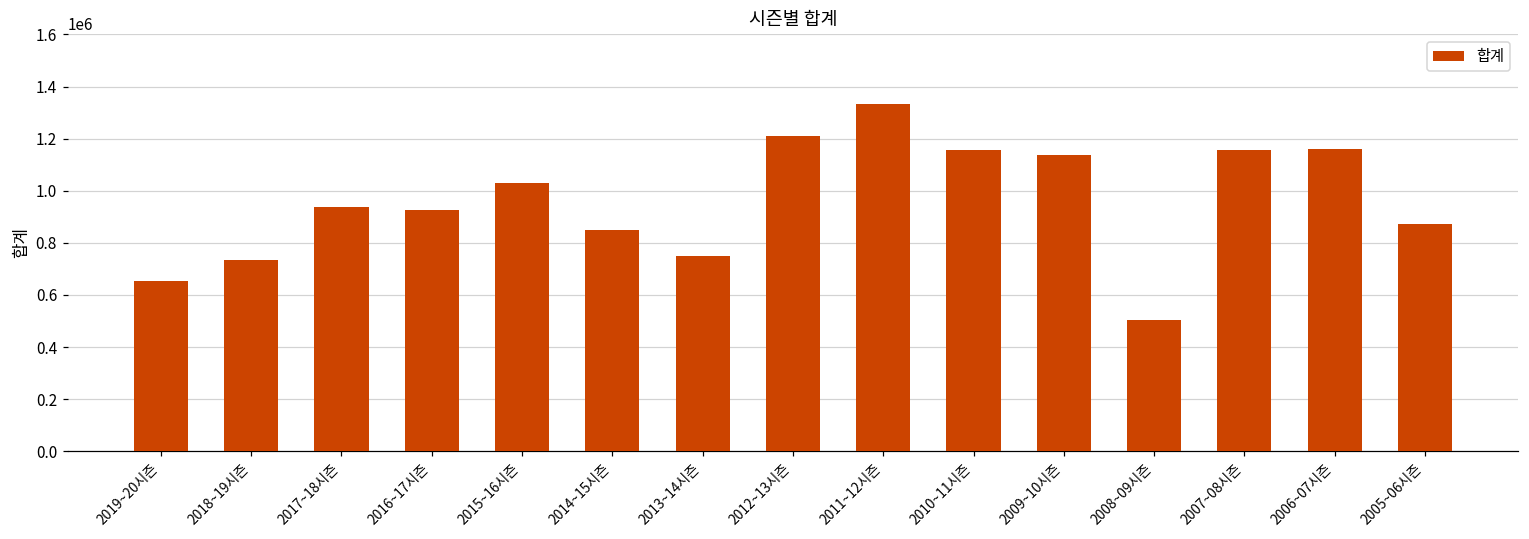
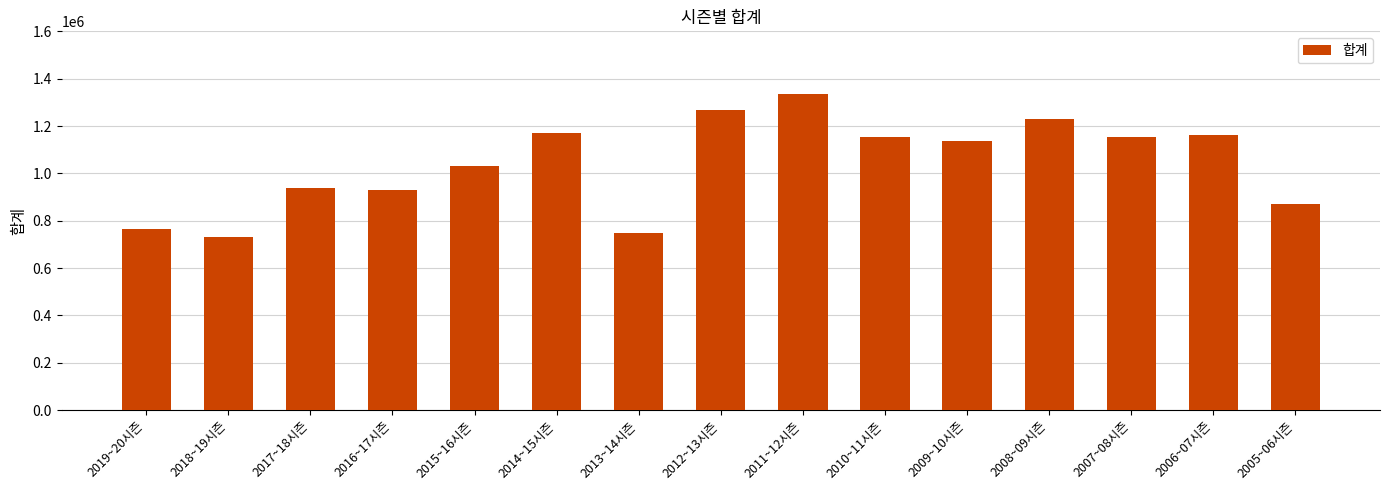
  {
-   "2019~20시즌": 650000,
+   "2019~20시즌": 770000,
    "2018~19시즌": 730000,
    "2017~18시즌": 940000,
    "2016~17시즌": 930000,
    "2015~16시즌": 1030000,
-   "2014~15시즌": 850000,
+   "2014~15시즌": 1170000,
    "2013~14시즌": 750000,
-   "2012~13시즌": 1210000,
+   "2012~13시즌": 1270000,
    "2011~12시즌": 1330000,
    "2010~11시즌": 1150000,
    "2009~10시즌": 1140000,
-   "2008~09시즌": 500000,
+   "2008~09시즌": 1230000,
    "2007~08시즌": 1160000,
    "2006~07시즌": 1160000,
    "2005~06시즌": 870000
  }
